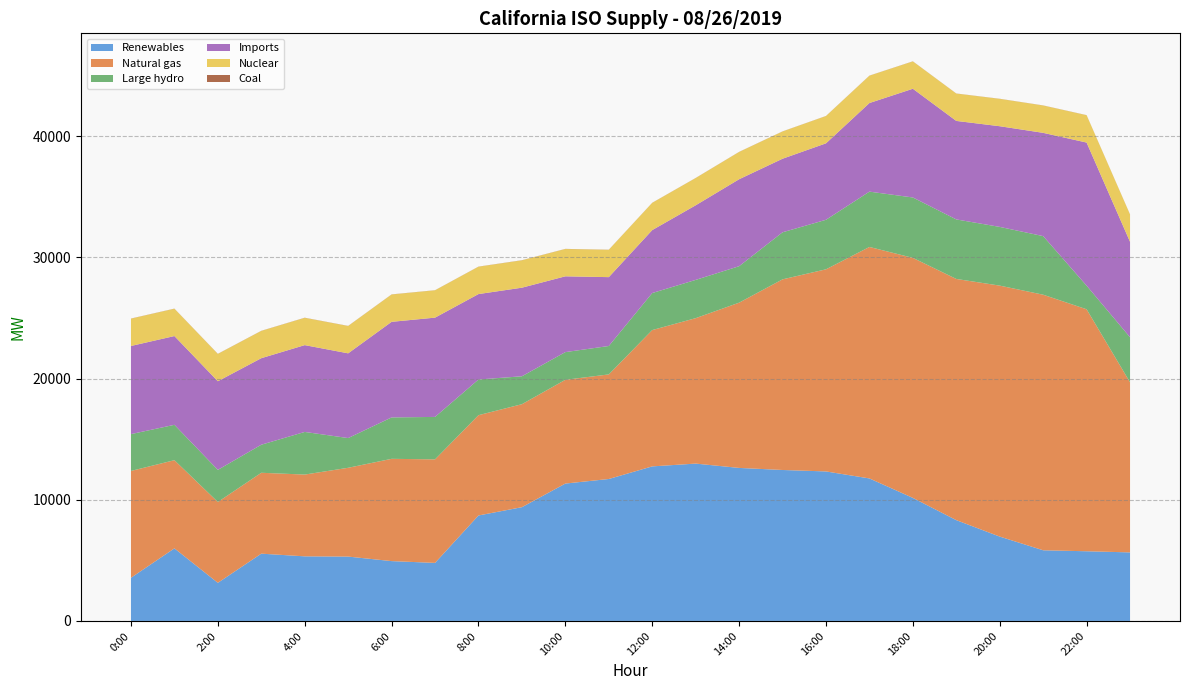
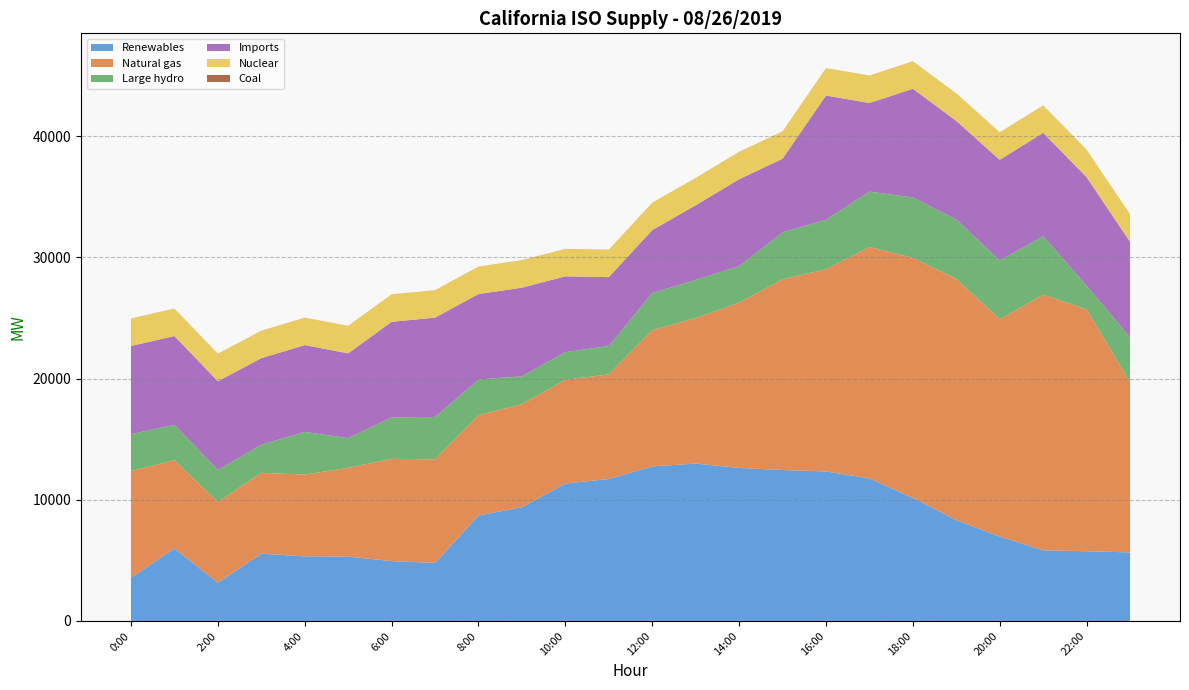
  {
    "Renewables": {
      "0:00": 3600,
      "2:00": 3100,
      "4:00": 5300,
      "6:00": 4900,
      "8:00": 8700,
      "10:00": 11300,
      "12:00": 12800,
      "14:00": 12600,
      "16:00": 12300,
      "18:00": 10200,
      "20:00": 7000,
      "22:00": 5800
    },
    "Natural gas": {
      "0:00": 8800,
      "2:00": 6700,
      "4:00": 6800,
      "6:00": 8400,
      "8:00": 8300,
      "10:00": 8600,
      "12:00": 11300,
      "14:00": 13600,
      "16:00": 16700,
      "18:00": 19800,
-     "20:00": 20700,
+     "20:00": 17900,
      "22:00": 20000
    },
    "Large hydro": {
      "0:00": 3000,
      "2:00": 2700,
      "4:00": 3500,
      "6:00": 3400,
      "8:00": 2900,
      "10:00": 2300,
      "12:00": 3100,
      "14:00": 3000,
      "16:00": 4100,
      "18:00": 5000,
      "20:00": 4800,
      "22:00": 1900
    },
    "Imports": {
      "0:00": 7300,
      "2:00": 7300,
      "4:00": 7200,
      "6:00": 7900,
      "8:00": 7100,
      "10:00": 6300,
      "12:00": 5200,
      "14:00": 7200,
-     "16:00": 6300,
+     "16:00": 10300,
      "18:00": 9000,
      "20:00": 8300,
-     "22:00": 11800
+     "22:00": 9000
    }
  }
